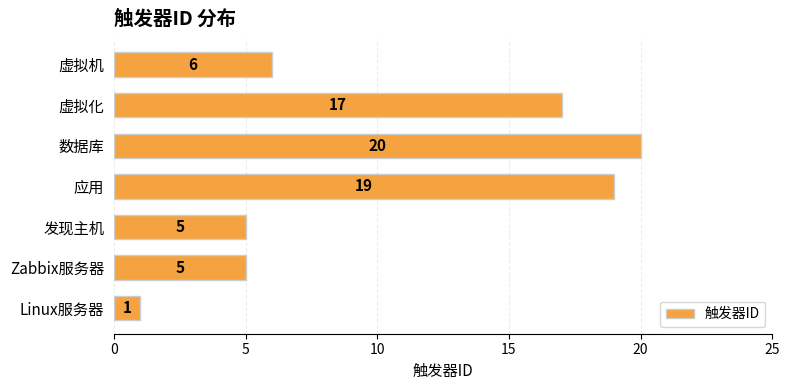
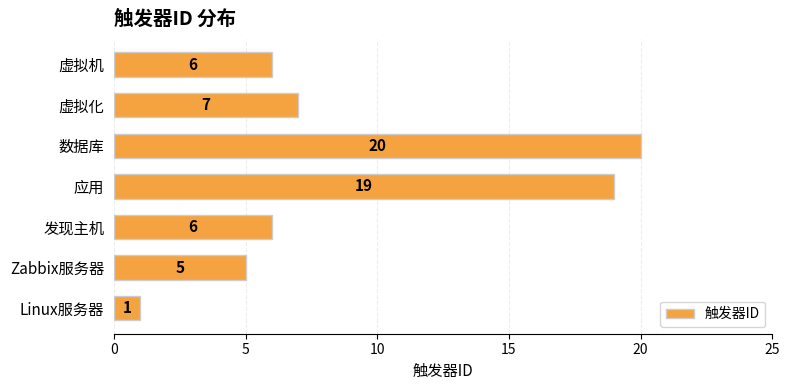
  {
    "虚拟机": 6,
-   "虚拟化": 17,
+   "虚拟化": 7,
    "数据库": 20,
    "应用": 19,
-   "发现主机": 5,
+   "发现主机": 6,
    "Zabbix服务器": 5,
    "Linux服务器": 1
  }
